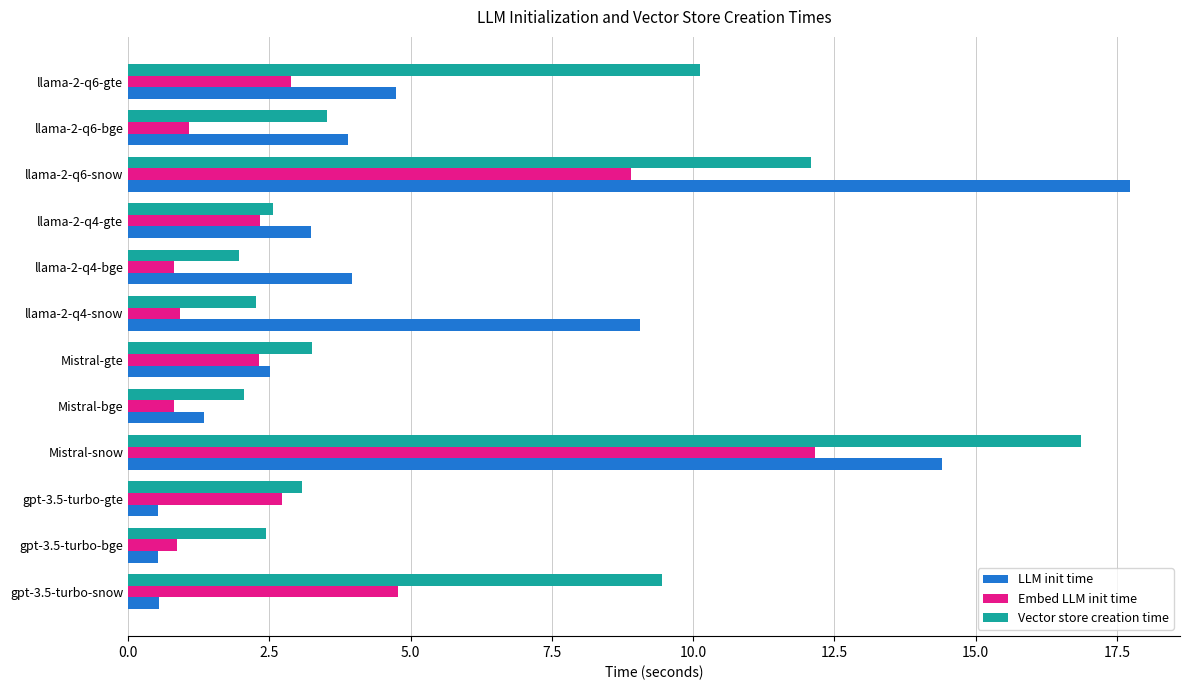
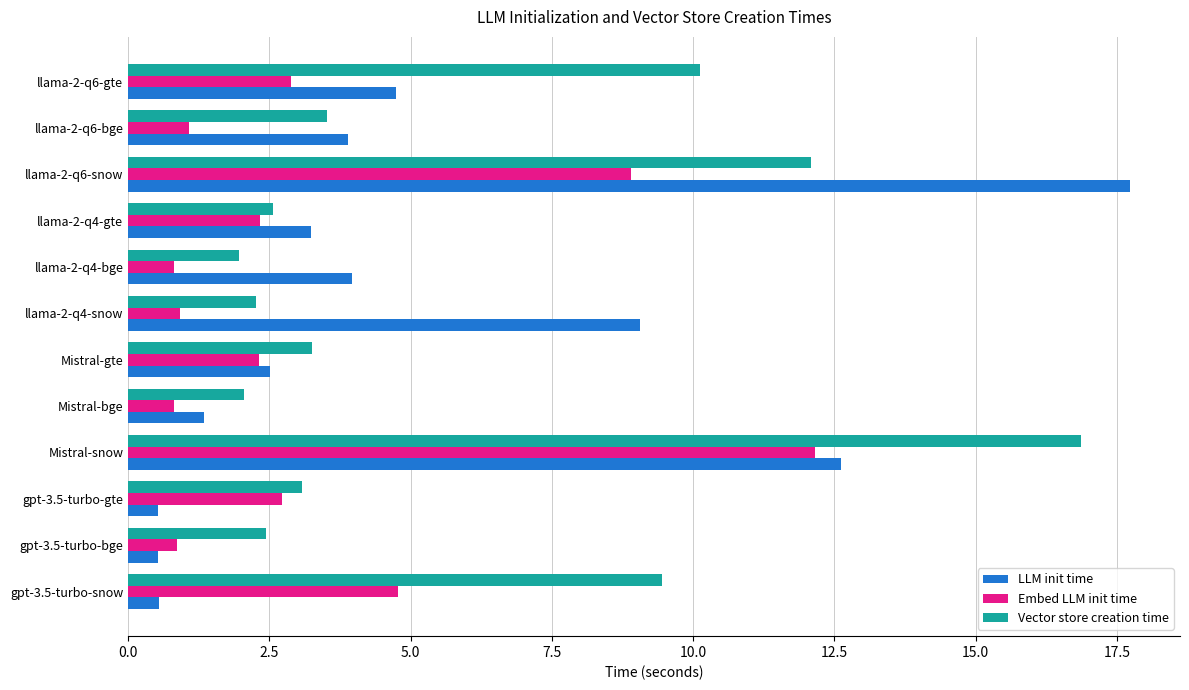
  {
    "LLM init time": {
      "llama-2-q6-gte": 4.7,
      "llama-2-q6-bge": 3.9,
      "llama-2-q6-snow": 17.7,
      "llama-2-q4-gte": 3.2,
      "llama-2-q4-bge": 4.0,
      "llama-2-q4-snow": 9.1,
      "Mistral-gte": 2.5,
      "Mistral-bge": 1.3,
-     "Mistral-snow": 14.4,
+     "Mistral-snow": 12.6,
      "gpt-3.5-turbo-gte": 0.5,
      "gpt-3.5-turbo-bge": 0.5,
      "gpt-3.5-turbo-snow": 0.5
    },
    "Embed LLM init time": {
      "llama-2-q6-gte": 2.9,
      "llama-2-q6-bge": 1.1,
      "llama-2-q6-snow": 8.9,
      "llama-2-q4-gte": 2.3,
      "llama-2-q4-bge": 0.8,
      "llama-2-q4-snow": 0.9,
      "Mistral-gte": 2.3,
      "Mistral-bge": 0.8,
      "Mistral-snow": 12.1,
      "gpt-3.5-turbo-gte": 2.7,
      "gpt-3.5-turbo-bge": 0.9,
      "gpt-3.5-turbo-snow": 4.8
    },
    "Vector store creation time": {
      "llama-2-q6-gte": 10.1,
      "llama-2-q6-bge": 3.5,
      "llama-2-q6-snow": 12.1,
      "llama-2-q4-gte": 2.6,
      "llama-2-q4-bge": 2.0,
      "llama-2-q4-snow": 2.3,
      "Mistral-gte": 3.3,
      "Mistral-bge": 2.0,
      "Mistral-snow": 16.9,
      "gpt-3.5-turbo-gte": 3.1,
      "gpt-3.5-turbo-bge": 2.4,
      "gpt-3.5-turbo-snow": 9.4
    }
  }
